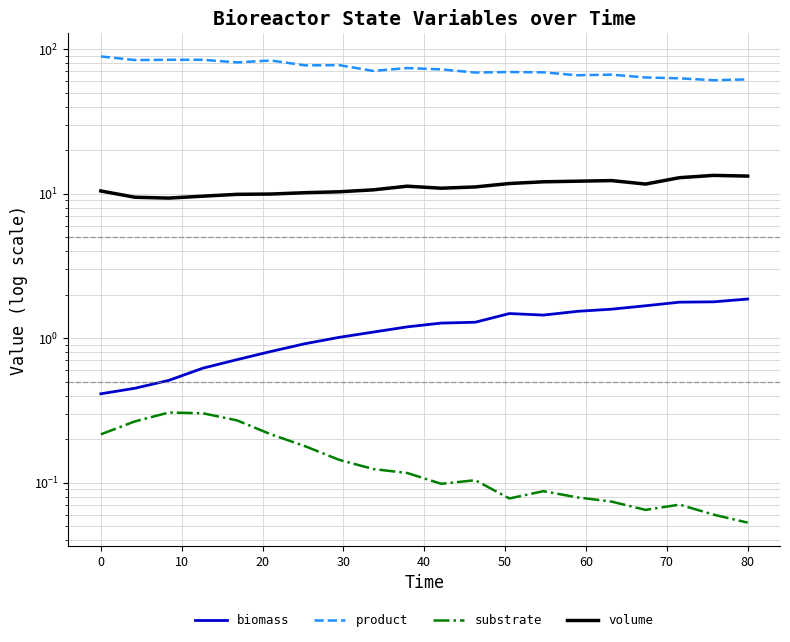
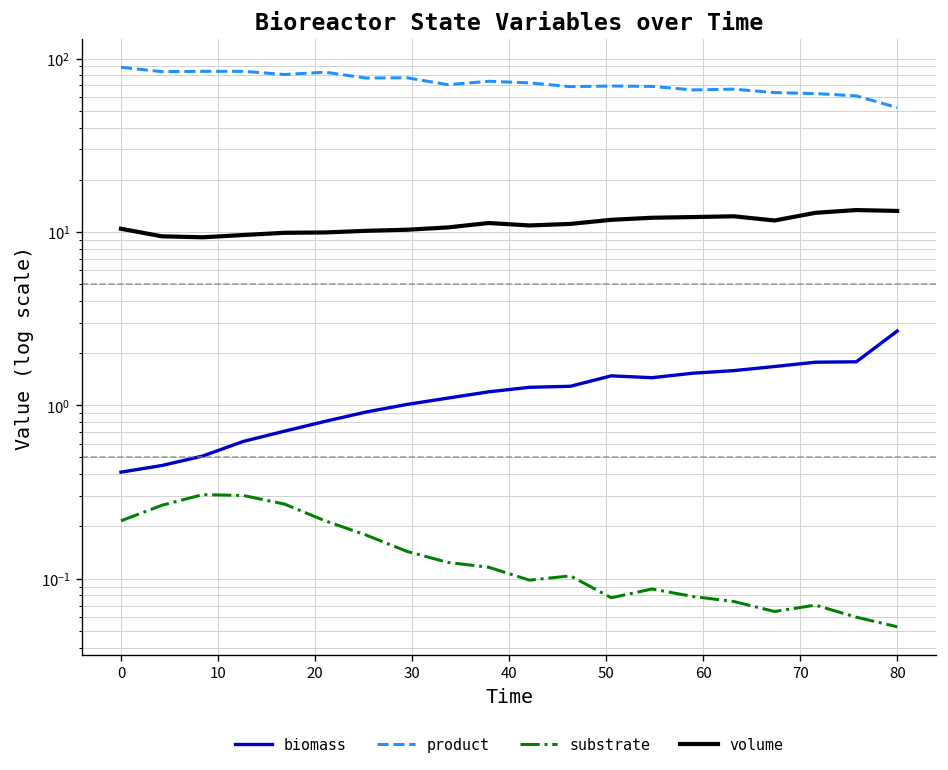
  {
    "biomass": {
      "0": 0.4,
-     "80": 1.9
+     "80": 2.7
    },
    "product": {
      "0": 90,
-     "80": 62
+     "80": 52
    },
    "substrate": {
      "0": 0.22,
      "80": 0.053
    },
    "volume": {
      "0": 10,
      "80": 13
    }
  }
